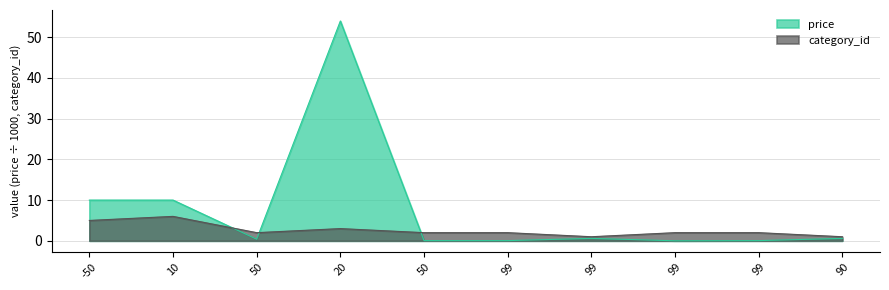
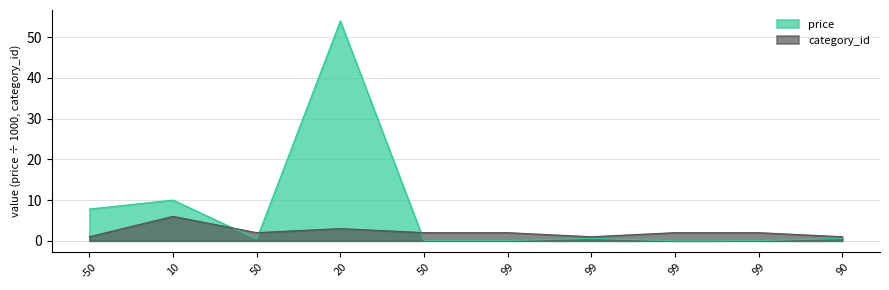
  {
    "price": {
-     "-50": 10,
+     "-50": 8,
      "10": 10,
      "20": 54
    },
    "category_id": {
-     "-50": 5,
+     "-50": 1,
      "10": 6,
      "20": 3
    }
  }
